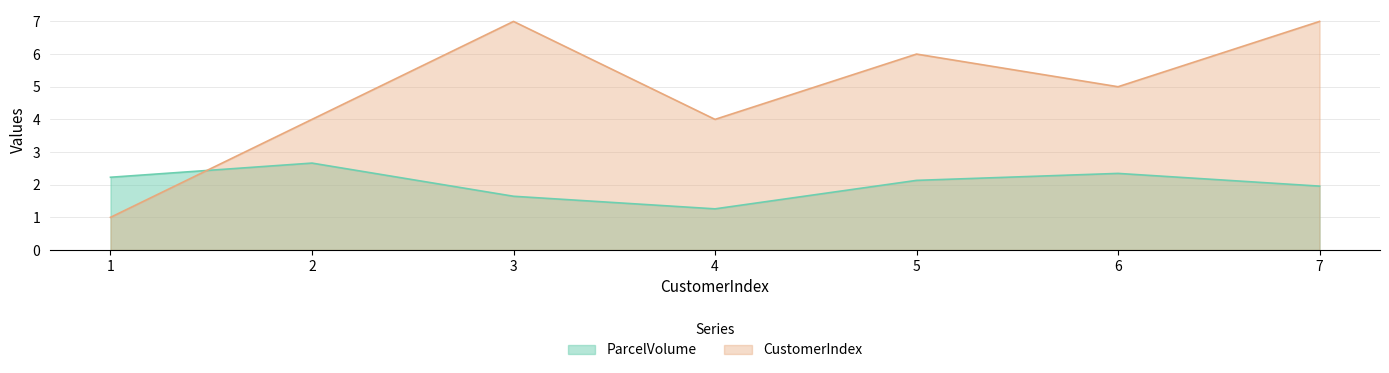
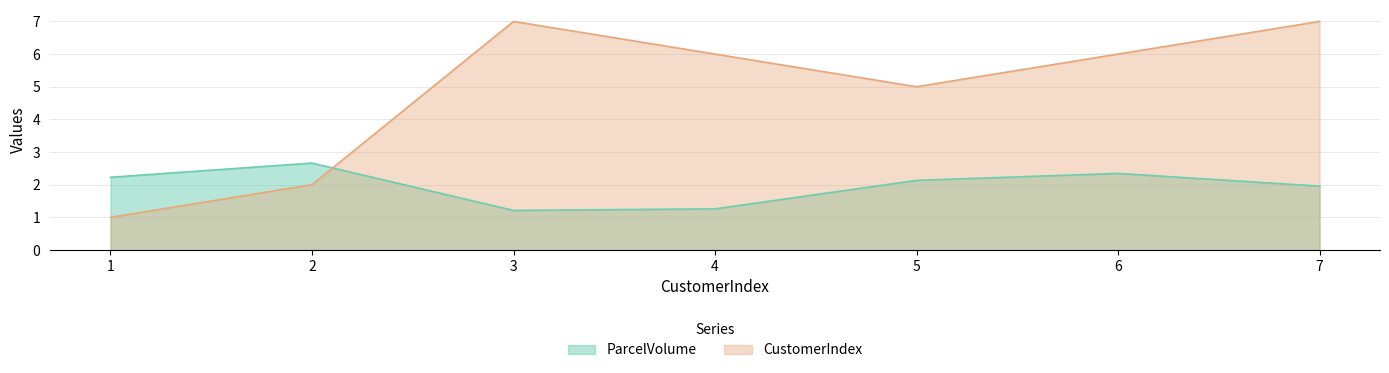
  {
    "ParcelVolume": {
      "1": 2.2,
      "2": 2.7,
-     "3": 1.6,
+     "3": 1.2,
      "4": 1.3,
      "5": 2.1,
      "6": 2.3,
      "7": 2.0
    },
    "CustomerIndex": {
      "1": 1,
-     "2": 4,
+     "2": 2,
      "3": 7,
-     "4": 4,
-     "5": 6,
-     "6": 5,
+     "4": 6,
+     "5": 5,
+     "6": 6,
      "7": 7
    }
  }
